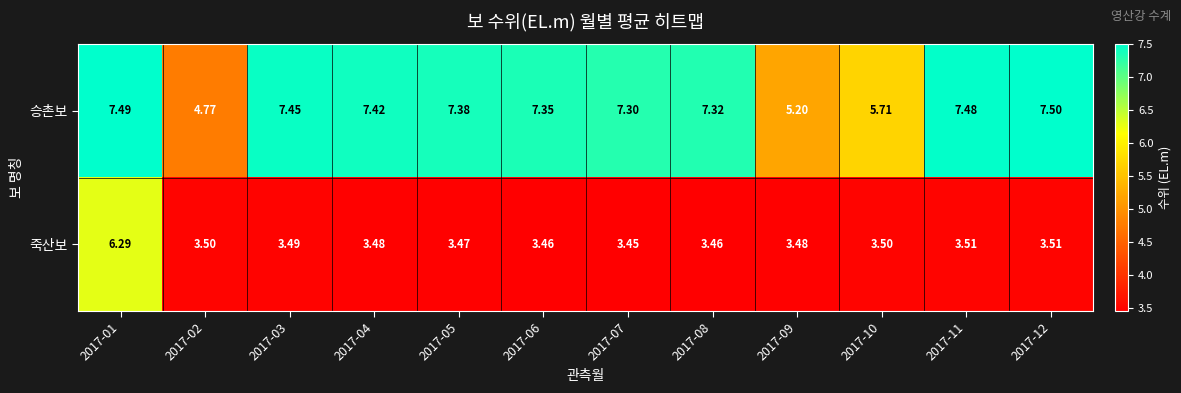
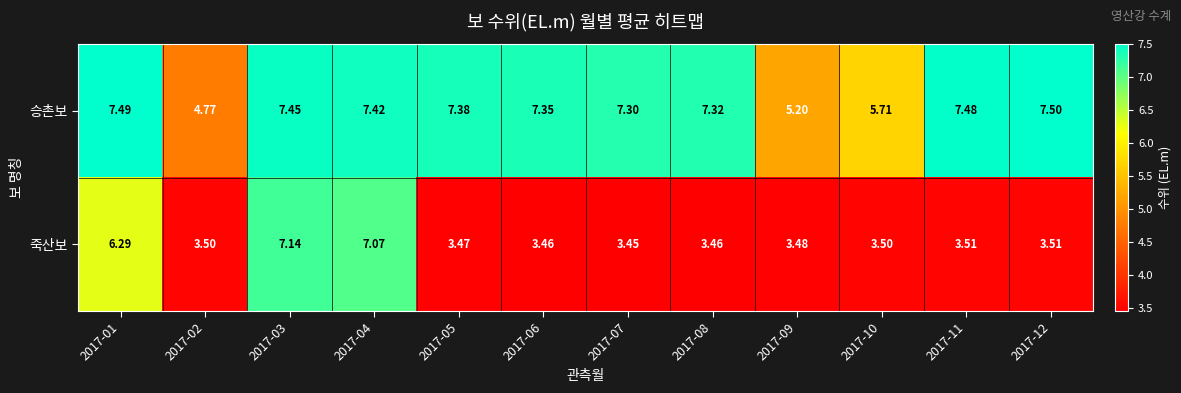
  {
    "승촌보": {
      "2017-01": 7.49,
      "2017-02": 4.77,
      "2017-03": 7.45,
      "2017-04": 7.42,
      "2017-05": 7.38,
      "2017-06": 7.35,
      "2017-07": 7.30,
      "2017-08": 7.32,
      "2017-09": 5.20,
      "2017-10": 5.71,
      "2017-11": 7.48,
      "2017-12": 7.50
    },
    "죽산보": {
      "2017-01": 6.29,
      "2017-02": 3.50,
-     "2017-03": 3.49,
-     "2017-04": 3.48,
+     "2017-03": 7.14,
+     "2017-04": 7.07,
      "2017-05": 3.47,
      "2017-06": 3.46,
      "2017-07": 3.45,
      "2017-08": 3.46,
      "2017-09": 3.48,
      "2017-10": 3.50,
      "2017-11": 3.51,
      "2017-12": 3.51
    }
  }
